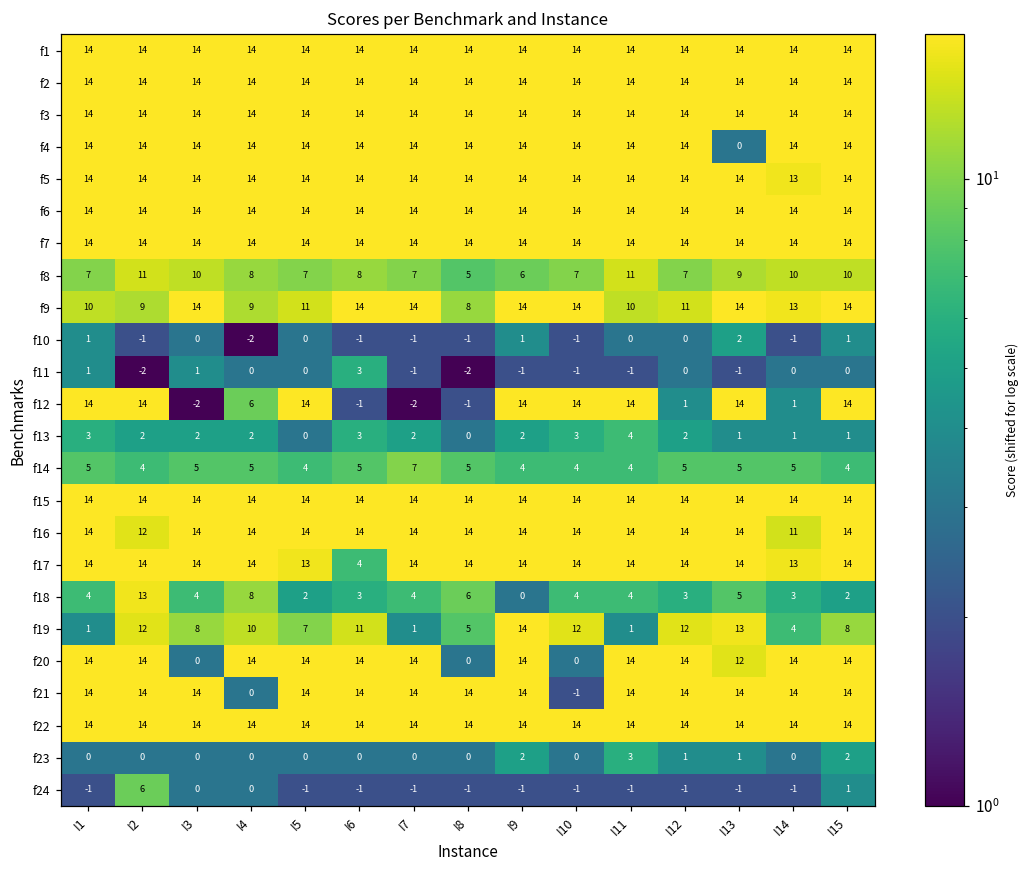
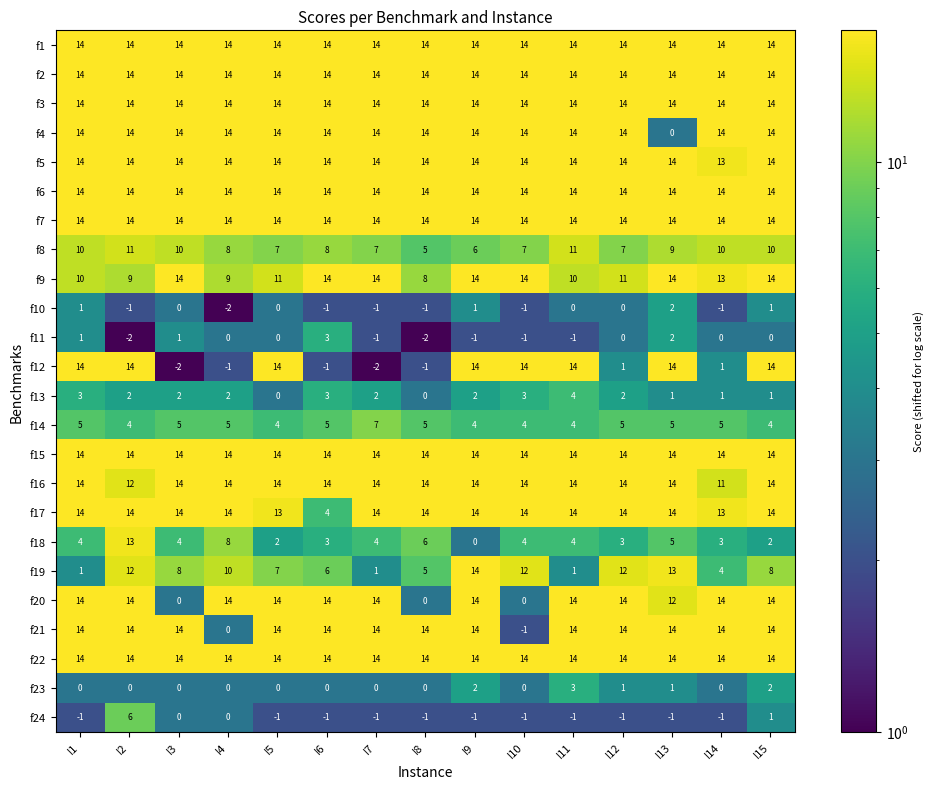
  {
    "f8": {
-     "I1": 7,
+     "I1": 10,
      "I2": 11,
      "I3": 10,
      "I4": 8,
      "I5": 7,
      "I6": 8,
      "I7": 7,
      "I8": 5,
      "I9": 6,
      "I10": 7,
      "I11": 11,
      "I12": 7,
      "I13": 9,
      "I14": 10,
      "I15": 10
    },
    "f11": {
      "I1": 1,
      "I2": -2,
      "I3": 1,
      "I4": 0,
      "I5": 0,
      "I6": 3,
      "I7": -1,
      "I8": -2,
      "I9": -1,
      "I10": -1,
      "I11": -1,
      "I12": 0,
-     "I13": -1,
+     "I13": 2,
      "I14": 0,
      "I15": 0
    },
    "f12": {
      "I1": 14,
      "I2": 14,
      "I3": -2,
-     "I4": 6,
+     "I4": -1,
      "I5": 14,
      "I6": -1,
      "I7": -2,
      "I8": -1,
      "I9": 14,
      "I10": 14,
      "I11": 14,
      "I12": 1,
      "I13": 14,
      "I14": 1,
      "I15": 14
    },
    "f19": {
      "I1": 1,
      "I2": 12,
      "I3": 8,
      "I4": 10,
      "I5": 7,
-     "I6": 11,
+     "I6": 6,
      "I7": 1,
      "I8": 5,
      "I9": 14,
      "I10": 12,
      "I11": 1,
      "I12": 12,
      "I13": 13,
      "I14": 4,
      "I15": 8
    }
  }
